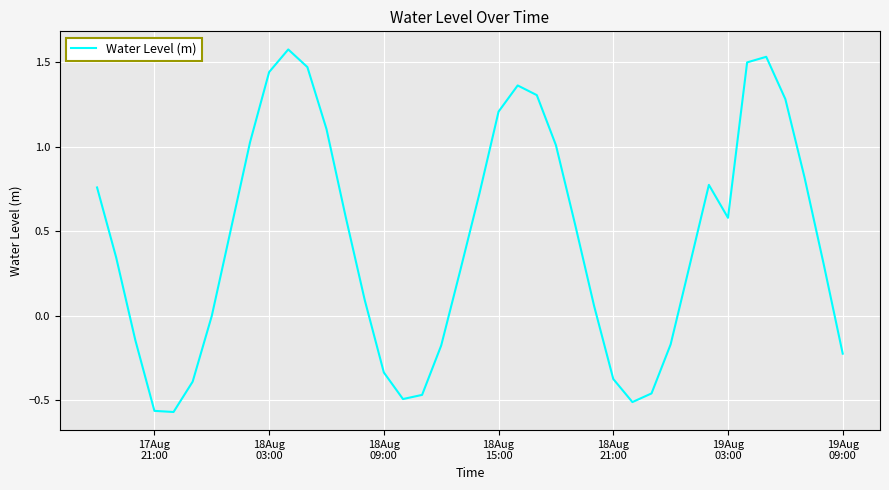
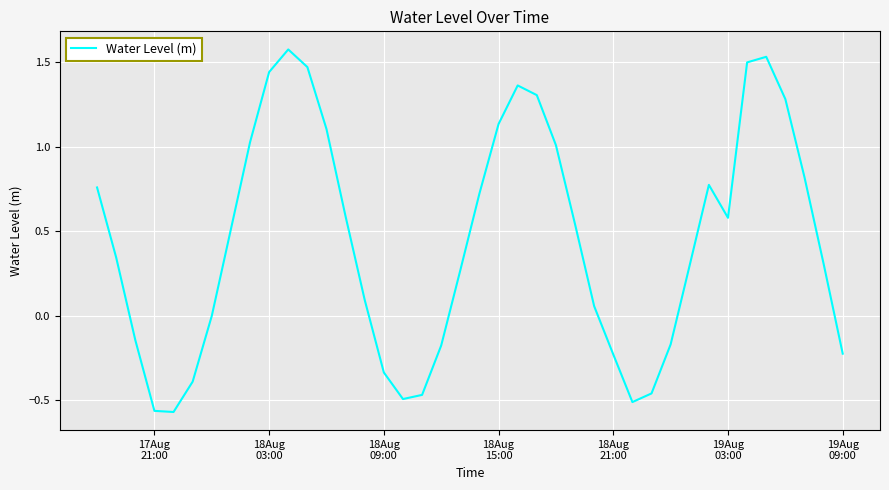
  {
    "17Aug 21:00": -0.56,
    "18Aug 03:00": 1.44,
    "18Aug 09:00": -0.34,
-   "18Aug 15:00": 1.21,
-   "18Aug 21:00": -0.37,
+   "18Aug 15:00": 1.14,
+   "18Aug 21:00": -0.23,
    "19Aug 03:00": 0.58,
    "19Aug 09:00": -0.22
  }
